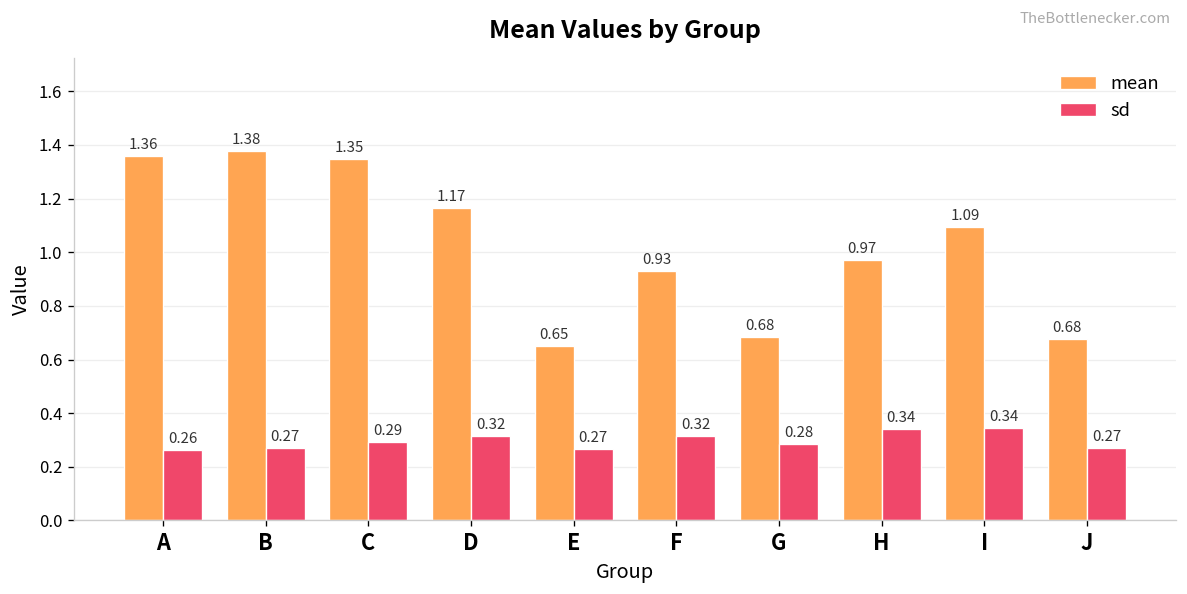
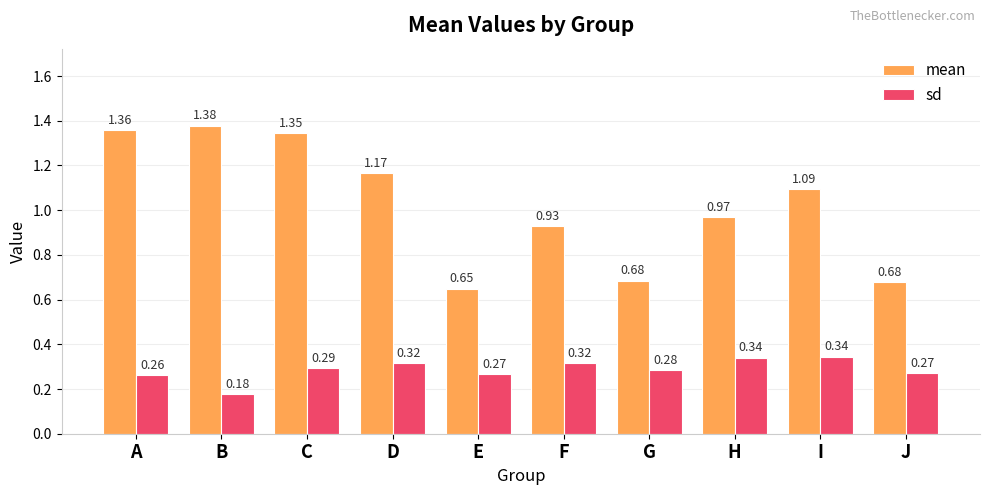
  {
    "mean": {
      "A": 1.36,
      "B": 1.38,
      "C": 1.35,
      "D": 1.17,
      "E": 0.65,
      "F": 0.93,
      "G": 0.68,
      "H": 0.97,
      "I": 1.09,
      "J": 0.68
    },
    "sd": {
      "A": 0.26,
-     "B": 0.27,
+     "B": 0.18,
      "C": 0.29,
      "D": 0.32,
      "E": 0.27,
      "F": 0.32,
      "G": 0.28,
      "H": 0.34,
      "I": 0.34,
      "J": 0.27
    }
  }
